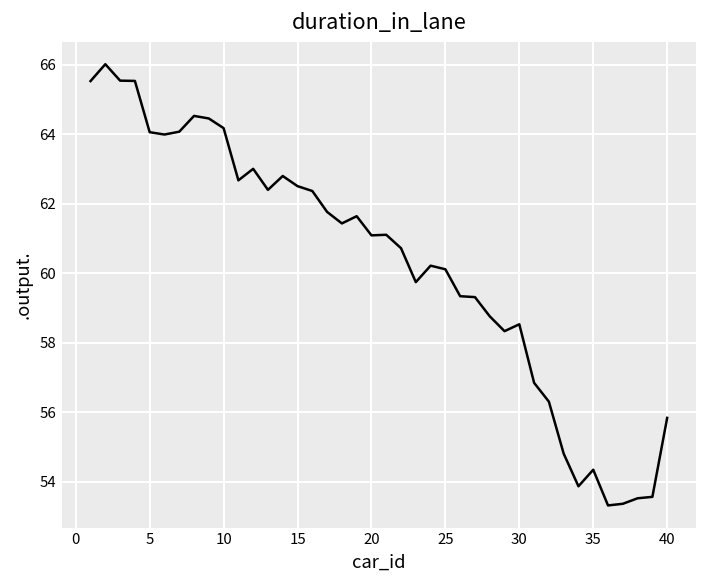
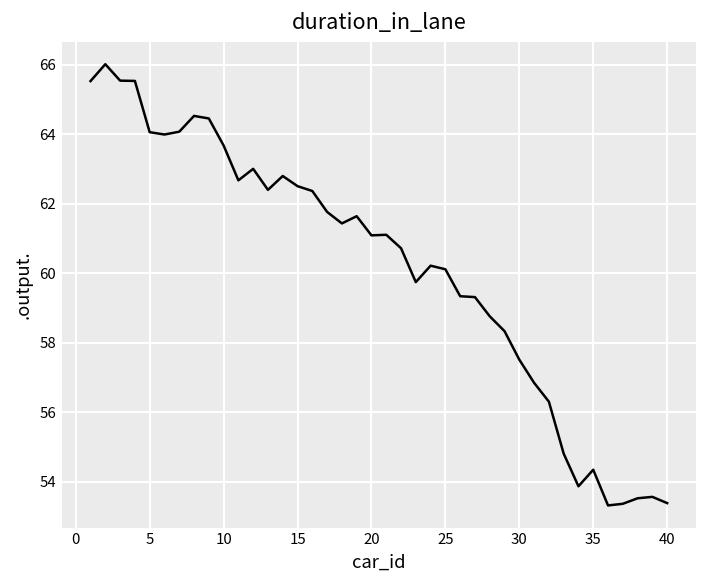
  {
    "5": 64.1,
-   "10": 64.2,
+   "10": 63.7,
    "15": 62.5,
    "20": 61.1,
    "25": 60.1,
-   "30": 58.5,
+   "30": 57.5,
    "35": 54.3,
-   "40": 55.8
+   "40": 53.4
  }
